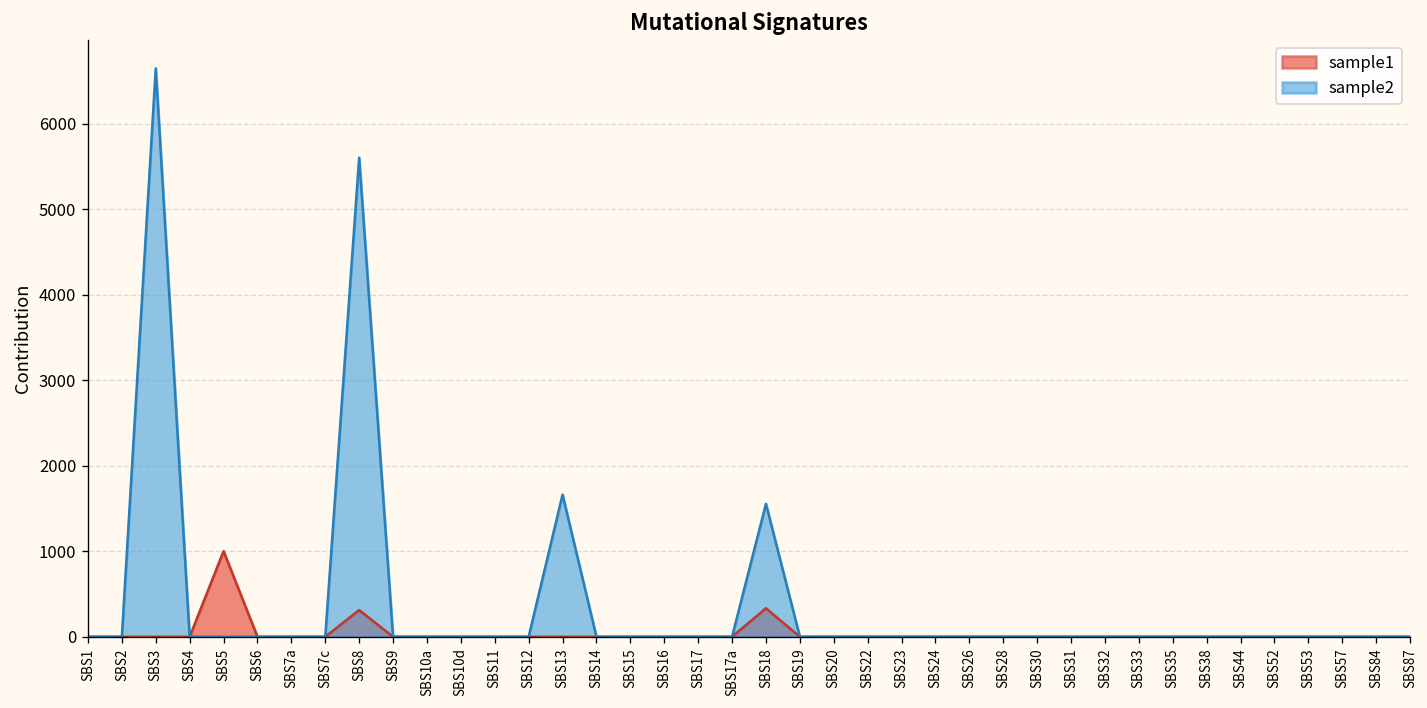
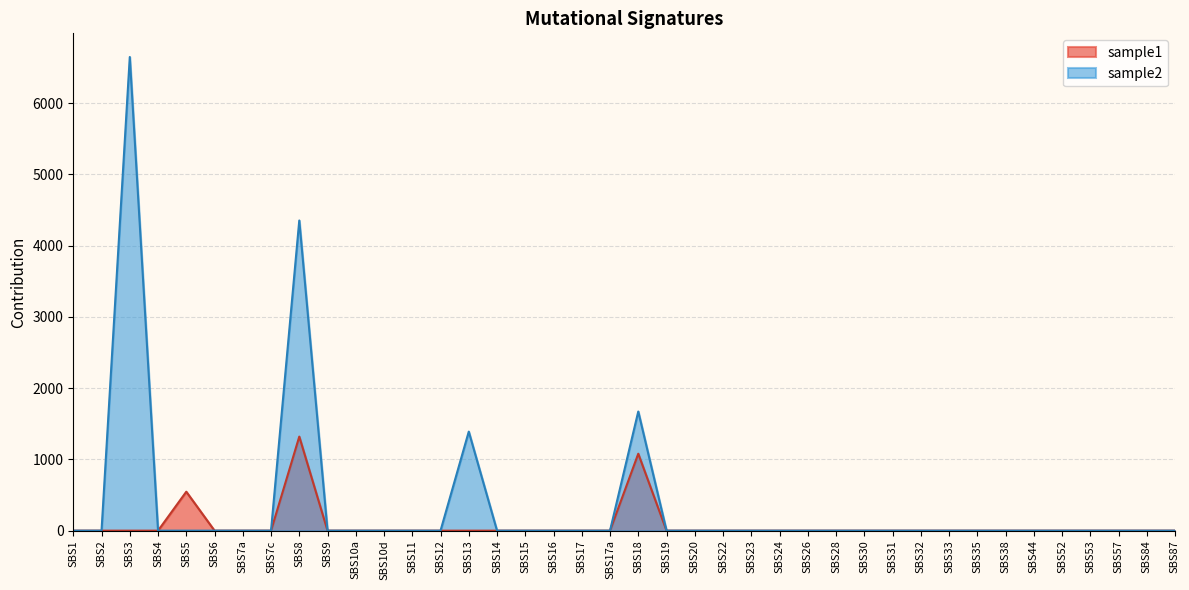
  {
    "sample1": {
      "SBS3": 0,
-     "SBS5": 1000,
-     "SBS8": 300,
+     "SBS5": 500,
+     "SBS8": 1300,
      "SBS13": 0,
-     "SBS18": 300
+     "SBS18": 1100
    },
    "sample2": {
      "SBS3": 6600,
      "SBS5": 0,
-     "SBS8": 5600,
-     "SBS13": 1700,
-     "SBS18": 1600
+     "SBS8": 4400,
+     "SBS13": 1400,
+     "SBS18": 1700
    }
  }
